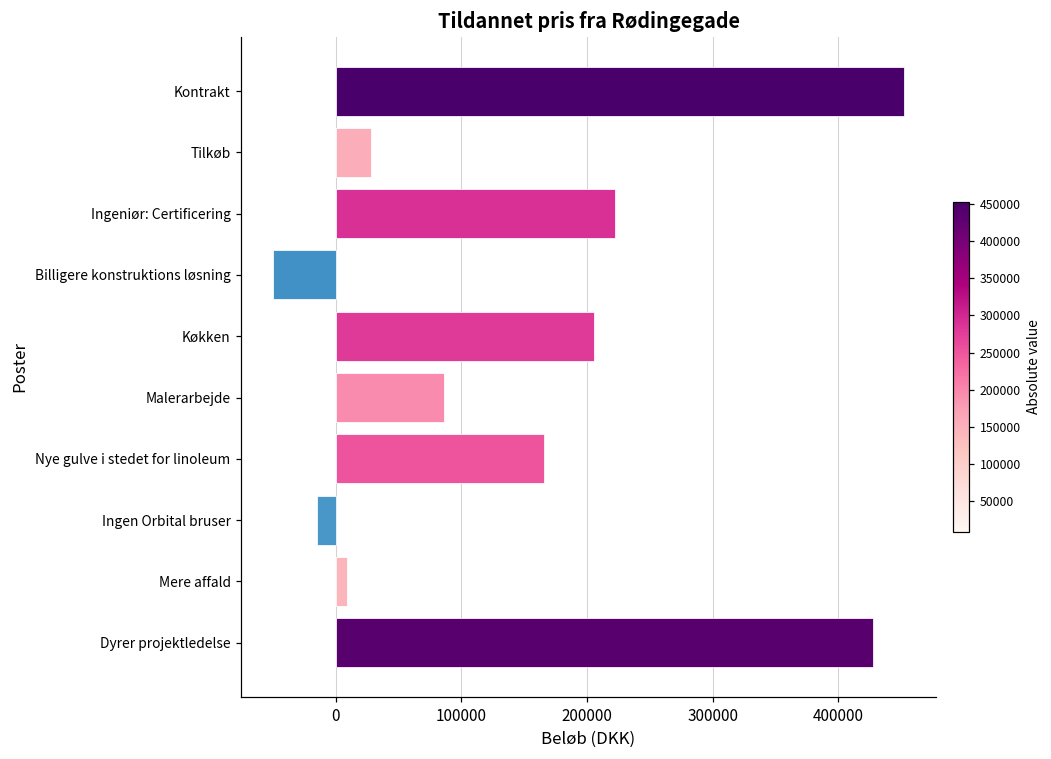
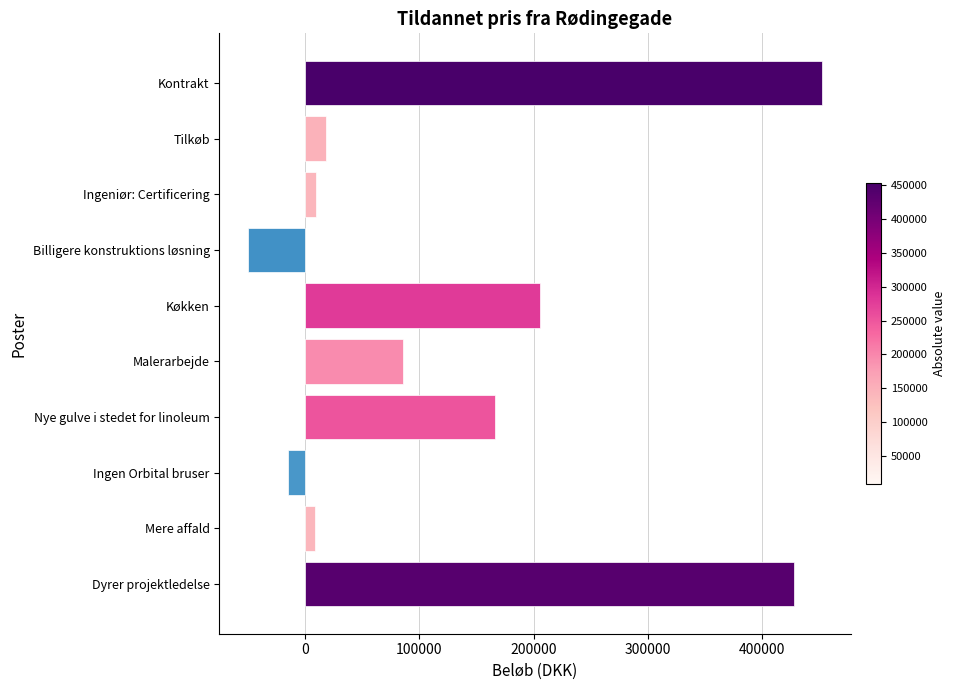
  {
    "Kontrakt": 453000,
-   "Tilkøb": 28000,
-   "Ingeniør: Certificering": 222000,
+   "Tilkøb": 18000,
+   "Ingeniør: Certificering": 9000,
    "Billigere konstruktions løsning": -50000,
    "Køkken": 206000,
    "Malerarbejde": 86000,
    "Nye gulve i stedet for linoleum": 166000,
    "Ingen Orbital bruser": -15000,
    "Mere affald": 9000,
    "Dyrer projektledelse": 428000
  }
